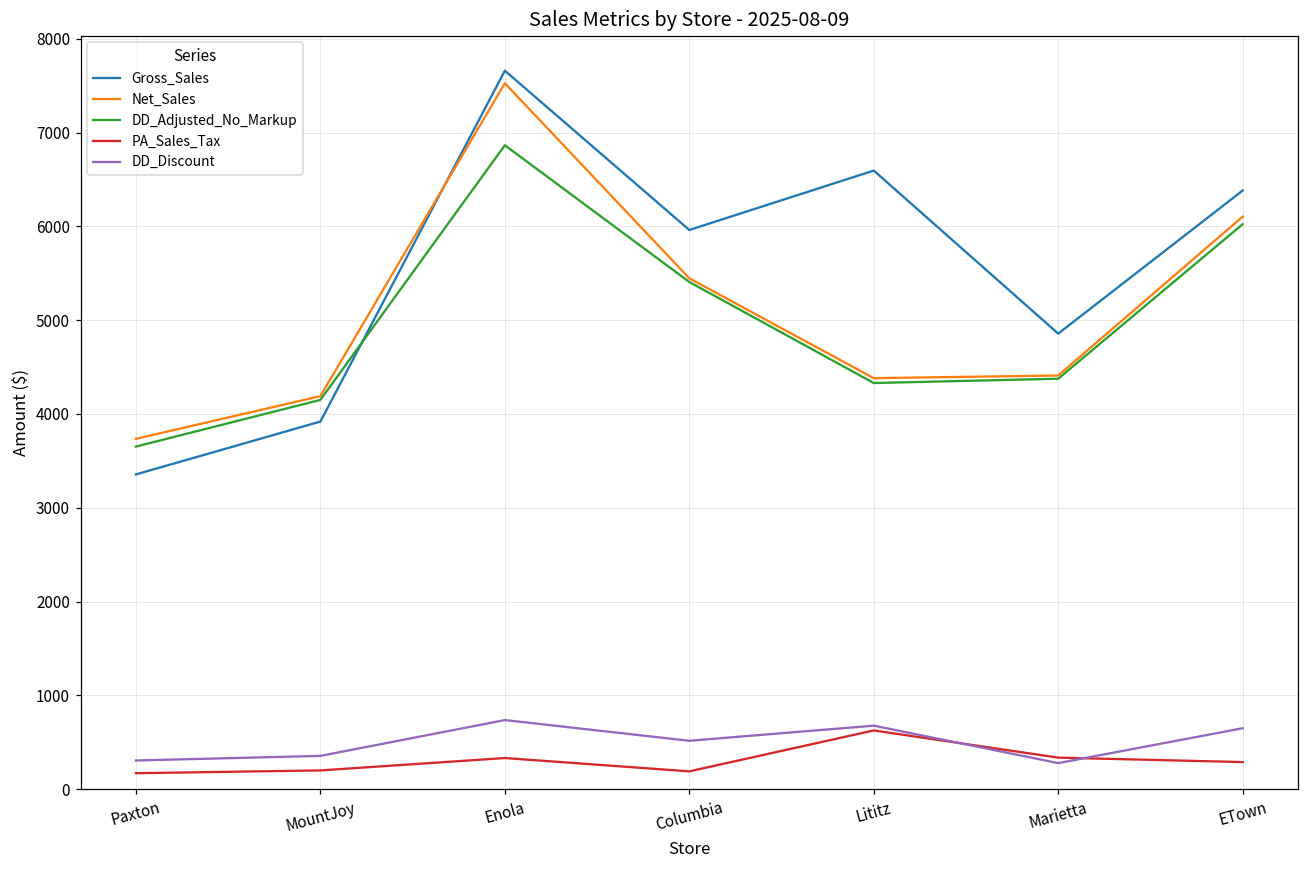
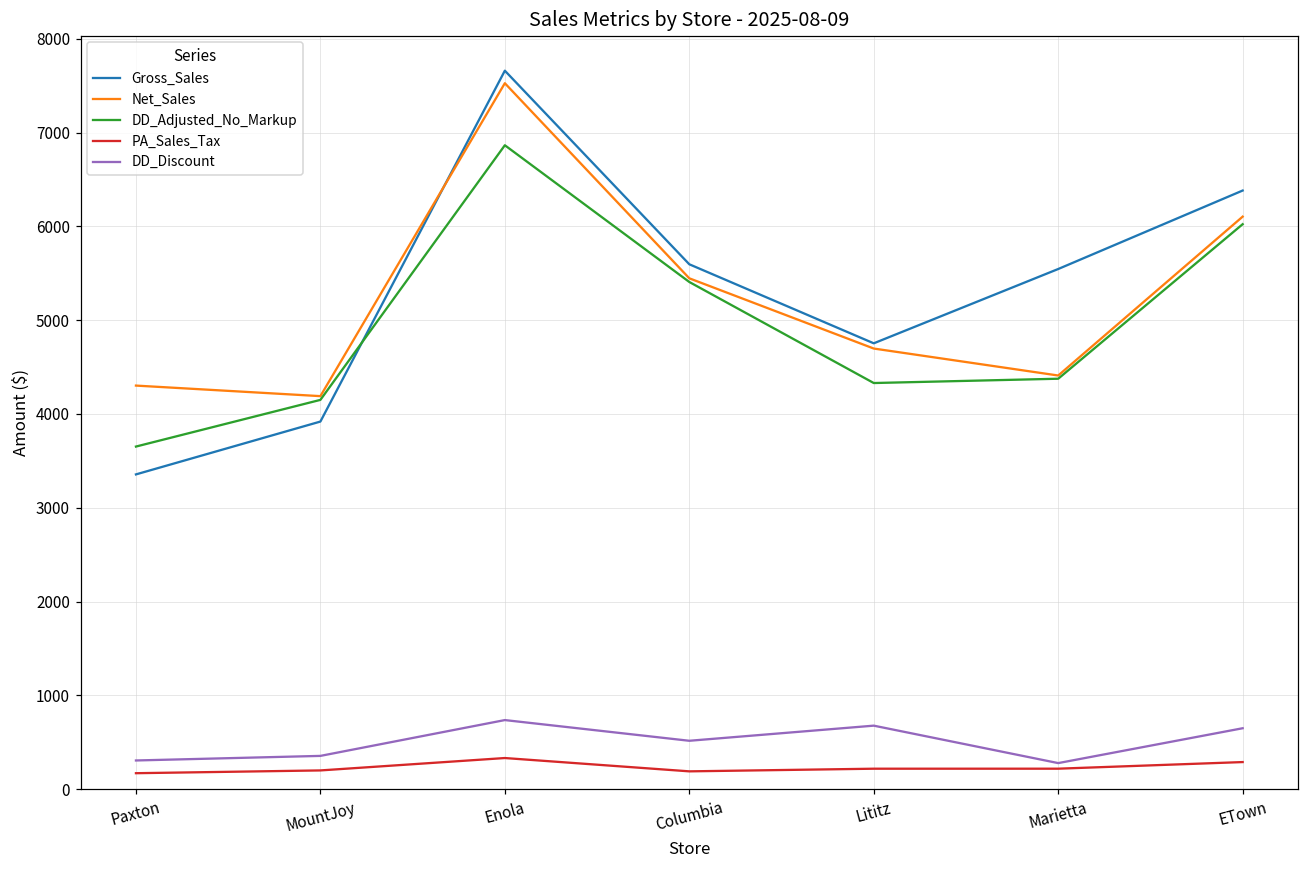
  {
    "Gross_Sales": {
      "Paxton": 3400,
      "MountJoy": 3900,
      "Enola": 7700,
-     "Columbia": 6000,
-     "Lititz": 6600,
-     "Marietta": 4900,
+     "Columbia": 5600,
+     "Lititz": 4800,
+     "Marietta": 5500,
      "ETown": 6400
    },
    "Net_Sales": {
-     "Paxton": 3700,
+     "Paxton": 4300,
      "MountJoy": 4200,
      "Enola": 7500,
      "Columbia": 5400,
-     "Lititz": 4400,
+     "Lititz": 4700,
      "Marietta": 4400,
      "ETown": 6100
    },
    "DD_Adjusted_No_Markup": {
      "Paxton": 3700,
      "MountJoy": 4200,
      "Enola": 6900,
      "Columbia": 5400,
      "Lititz": 4300,
      "Marietta": 4400,
      "ETown": 6000
    },
    "PA_Sales_Tax": {
      "Paxton": 200,
      "MountJoy": 200,
      "Enola": 300,
      "Columbia": 200,
-     "Lititz": 600,
-     "Marietta": 300,
+     "Lititz": 200,
+     "Marietta": 200,
      "ETown": 300
    },
    "DD_Discount": {
      "Paxton": 300,
      "MountJoy": 400,
      "Enola": 700,
      "Columbia": 500,
      "Lititz": 700,
      "Marietta": 300,
      "ETown": 600
    }
  }
